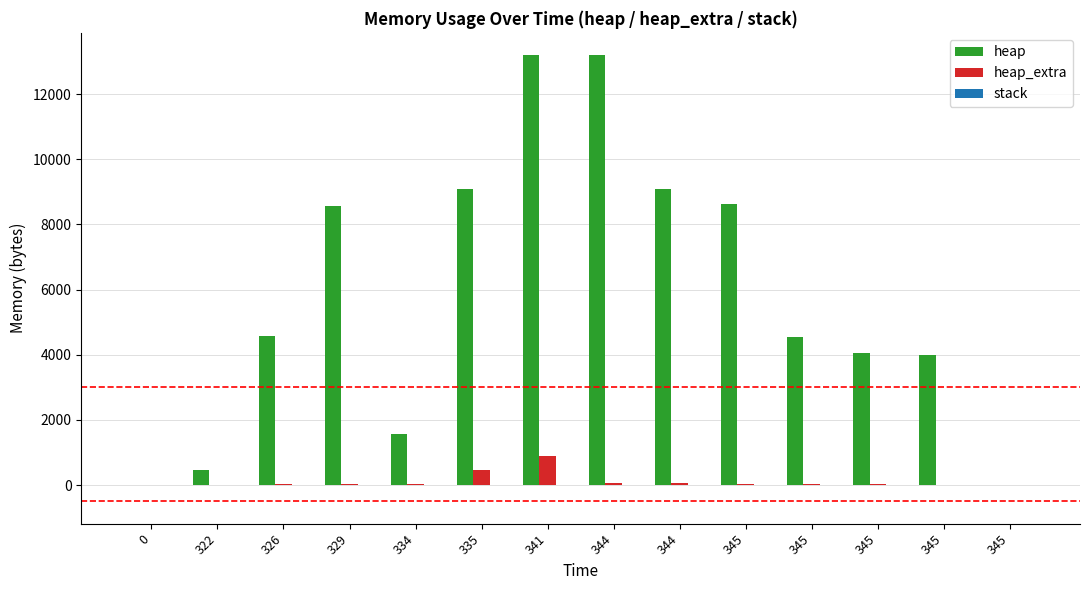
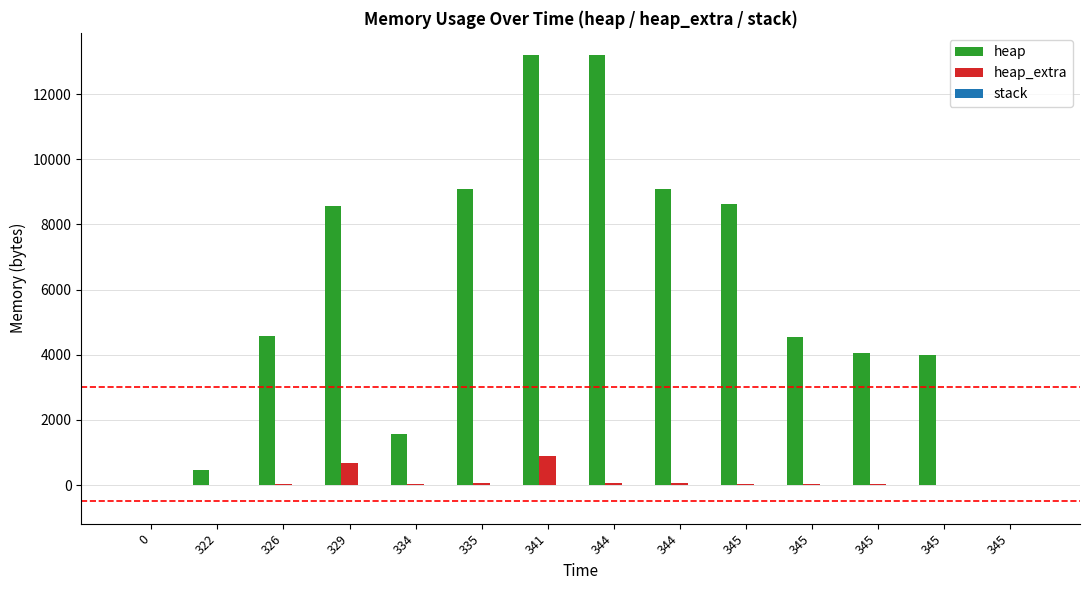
  {
    "heap": {
      "0": 0,
      "322": 500,
      "326": 4600,
      "329": 8600,
      "334": 1600,
      "335": 9100,
      "341": 13200
    },
    "heap_extra": {
      "0": 0,
-     "329": 0,
-     "335": 500,
+     "329": 700,
+     "335": 100,
      "341": 900
    },
    "stack": {
      "0": 0,
      "322": 0,
      "326": 0,
      "329": 0,
      "334": 0,
      "335": 0,
      "341": 0
    }
  }
